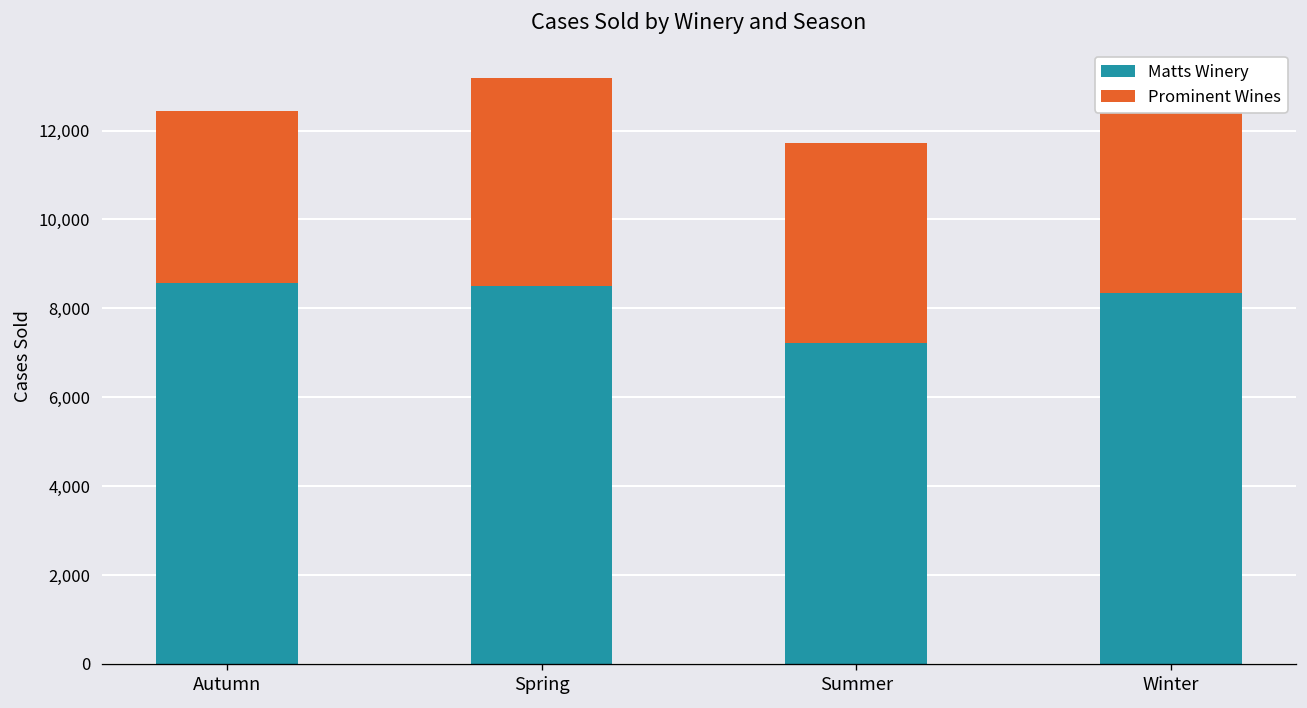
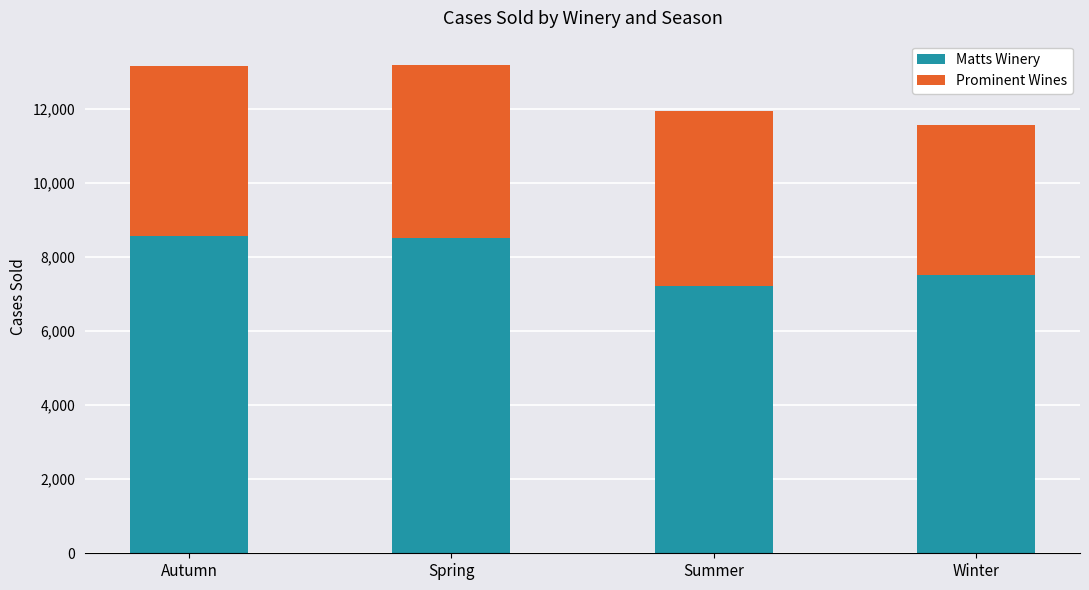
  {
    "Matts Winery": {
      "Autumn": "8,600",
      "Spring": "8,500",
      "Summer": "7,200",
-     "Winter": "8,300"
+     "Winter": "7,500"
    },
    "Prominent Wines": {
-     "Autumn": "3,900",
+     "Autumn": "4,600",
      "Spring": "4,700",
-     "Summer": "4,500",
+     "Summer": "4,700",
      "Winter": "4,100"
    }
  }
